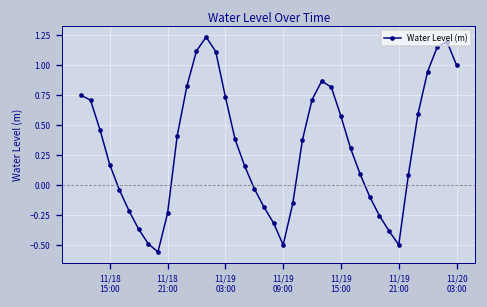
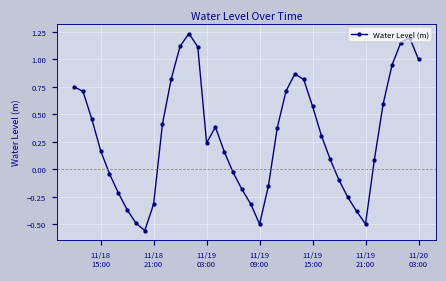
  {
    "11/18 15:00": 0.17,
-   "11/18 21:00": -0.23,
-   "11/19 03:00": 0.74,
+   "11/18 21:00": -0.31,
+   "11/19 03:00": 0.24,
    "11/19 09:00": -0.50,
    "11/19 15:00": 0.57,
    "11/19 21:00": -0.50,
    "11/20 03:00": 1.00
  }
